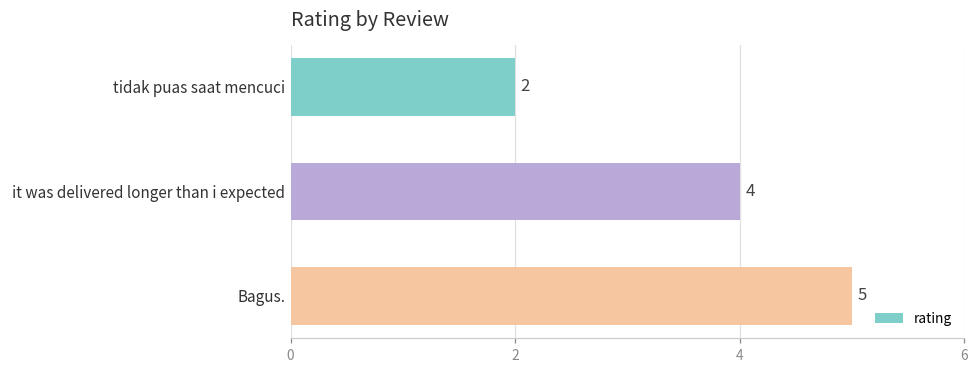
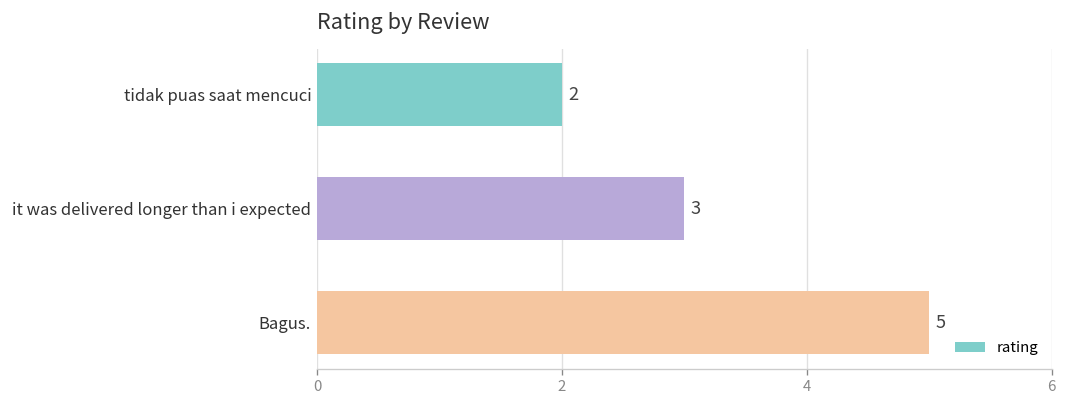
  {
    "tidak puas saat mencuci": 2,
-   "it was delivered longer than i expected": 4,
+   "it was delivered longer than i expected": 3,
    "Bagus.": 5
  }
